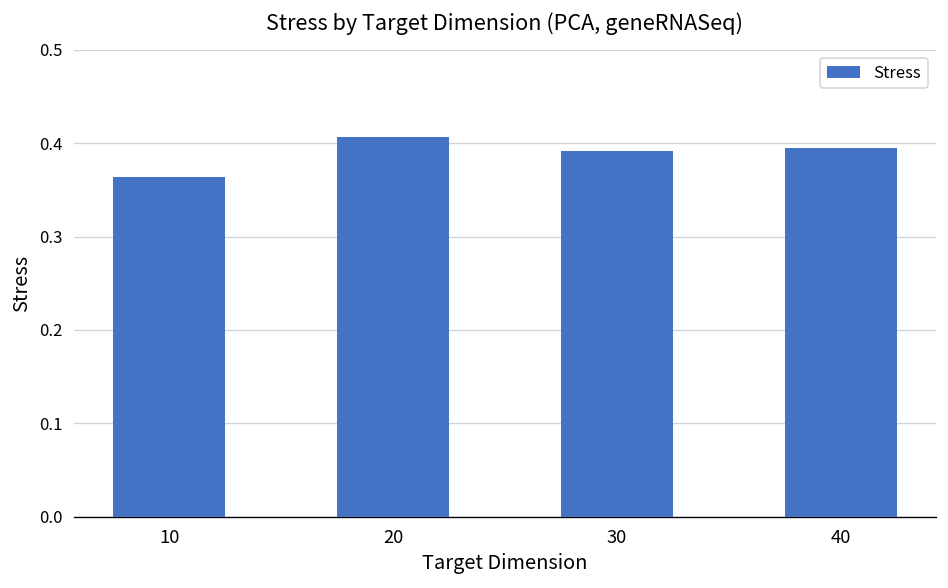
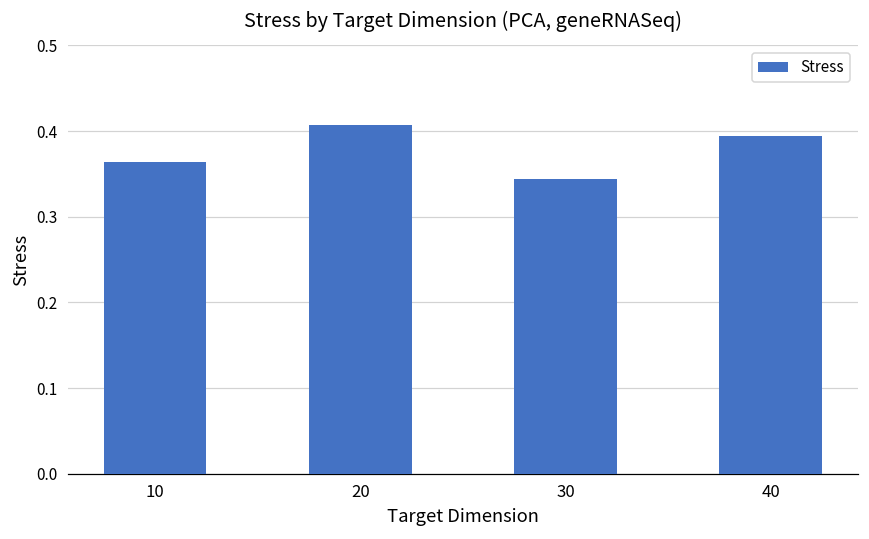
  {
    "10": 0.36,
    "20": 0.41,
-   "30": 0.39,
+   "30": 0.34,
    "40": 0.39
  }
